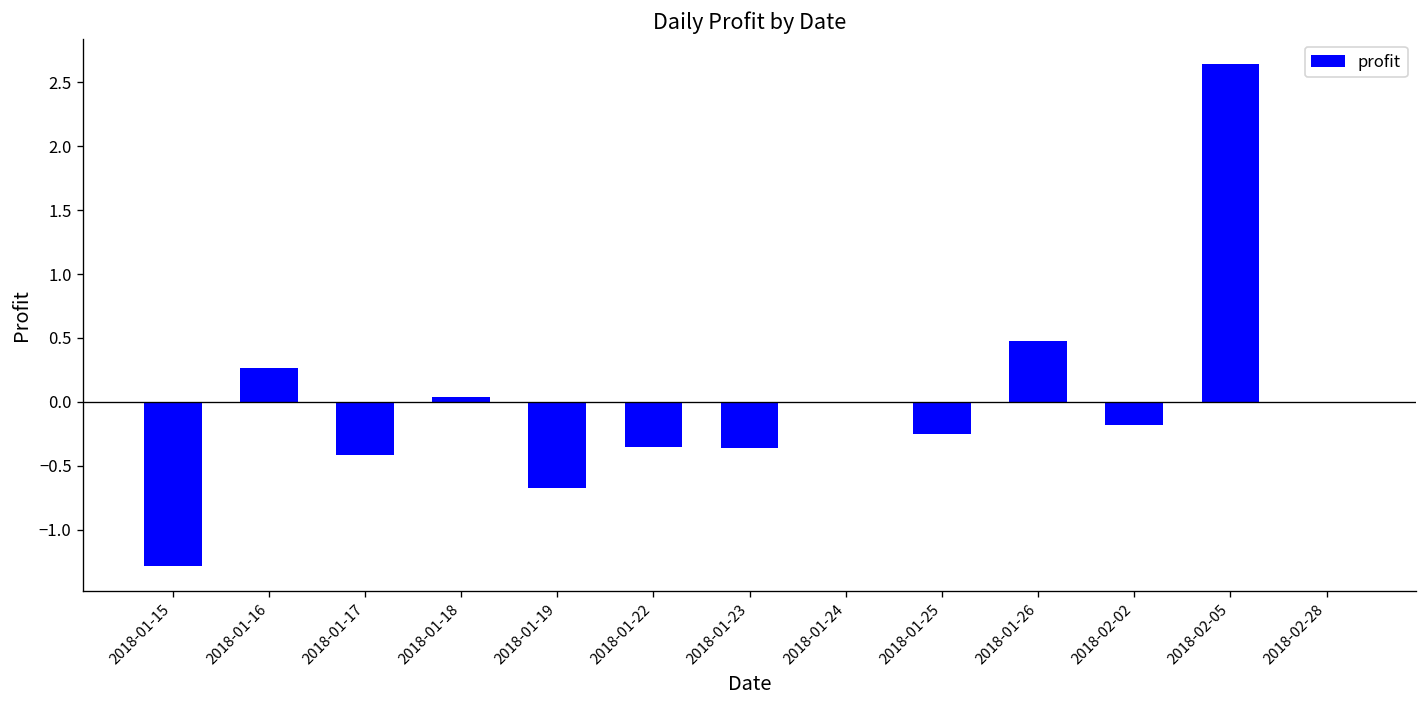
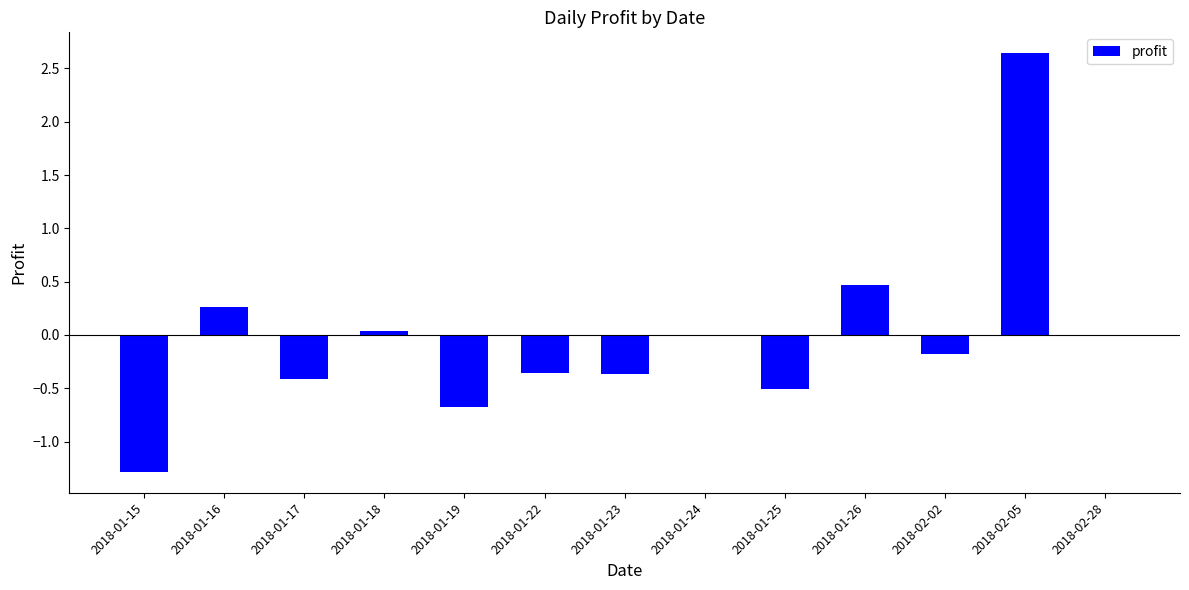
  {
    "2018-01-15": -1.28,
    "2018-01-16": 0.27,
    "2018-01-17": -0.41,
    "2018-01-18": 0.04,
    "2018-01-19": -0.68,
    "2018-01-22": -0.35,
    "2018-01-23": -0.36,
-   "2018-01-25": -0.25,
+   "2018-01-25": -0.51,
    "2018-01-26": 0.47,
    "2018-02-02": -0.18,
    "2018-02-05": 2.64
  }
